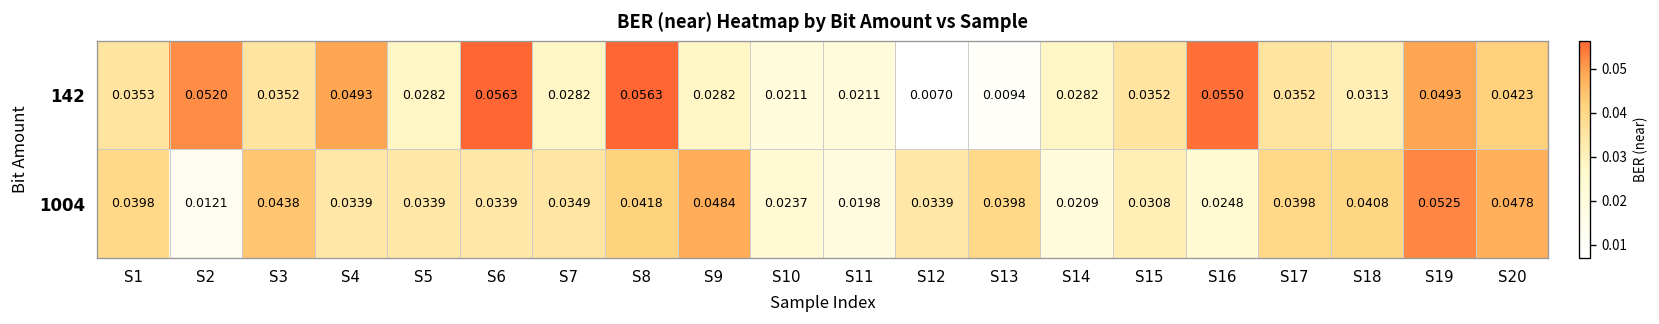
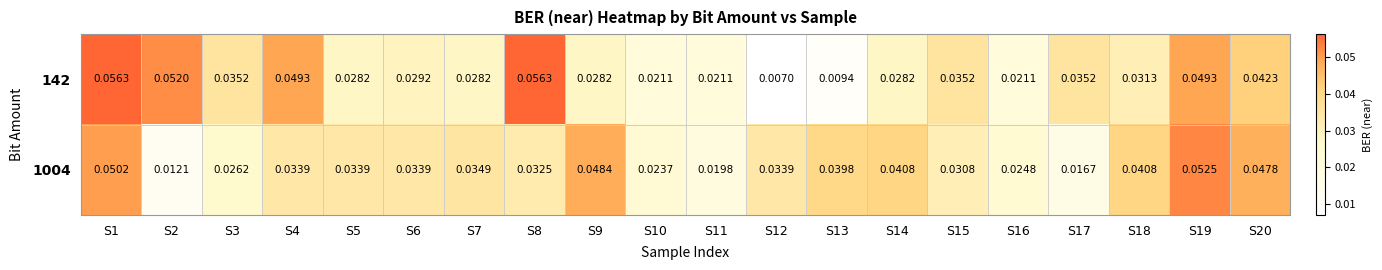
  {
    "142": {
-     "S1": 0.0353,
+     "S1": 0.0563,
      "S2": 0.0520,
      "S3": 0.0352,
      "S4": 0.0493,
      "S5": 0.0282,
-     "S6": 0.0563,
+     "S6": 0.0292,
      "S7": 0.0282,
      "S8": 0.0563,
      "S9": 0.0282,
      "S10": 0.0211,
      "S11": 0.0211,
      "S12": 0.0070,
      "S13": 0.0094,
      "S14": 0.0282,
      "S15": 0.0352,
-     "S16": 0.0550,
+     "S16": 0.0211,
      "S17": 0.0352,
      "S18": 0.0313,
      "S19": 0.0493,
      "S20": 0.0423
    },
    "1004": {
-     "S1": 0.0398,
+     "S1": 0.0502,
      "S2": 0.0121,
-     "S3": 0.0438,
+     "S3": 0.0262,
      "S4": 0.0339,
      "S5": 0.0339,
      "S6": 0.0339,
      "S7": 0.0349,
-     "S8": 0.0418,
+     "S8": 0.0325,
      "S9": 0.0484,
      "S10": 0.0237,
      "S11": 0.0198,
      "S12": 0.0339,
      "S13": 0.0398,
-     "S14": 0.0209,
+     "S14": 0.0408,
      "S15": 0.0308,
      "S16": 0.0248,
-     "S17": 0.0398,
+     "S17": 0.0167,
      "S18": 0.0408,
      "S19": 0.0525,
      "S20": 0.0478
    }
  }
